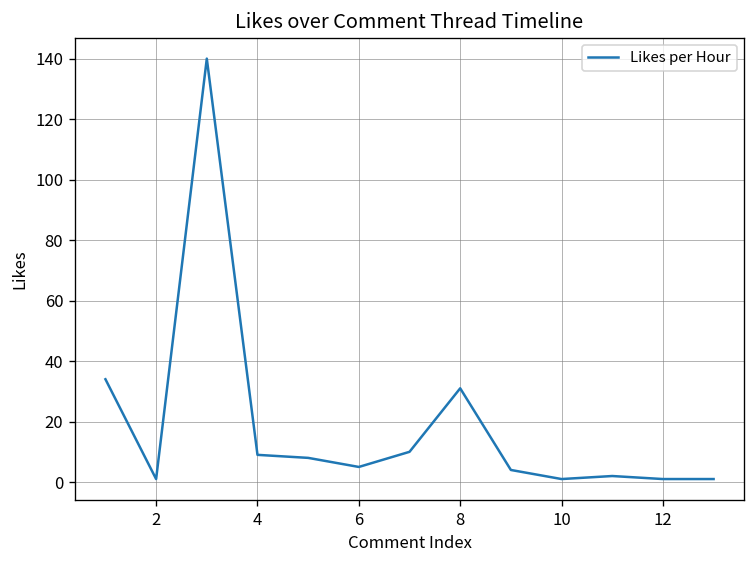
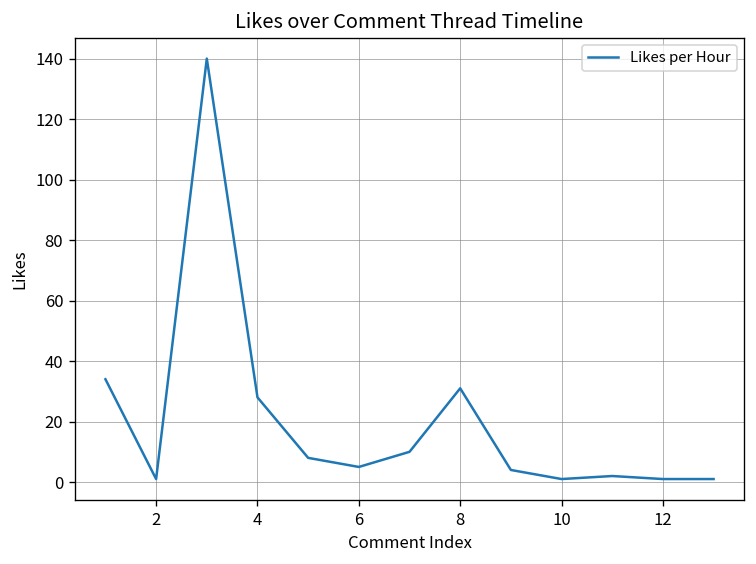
  {
    "2": 1,
-   "4": 9,
+   "4": 28,
    "6": 5,
    "8": 31,
    "10": 1,
    "12": 1
  }
